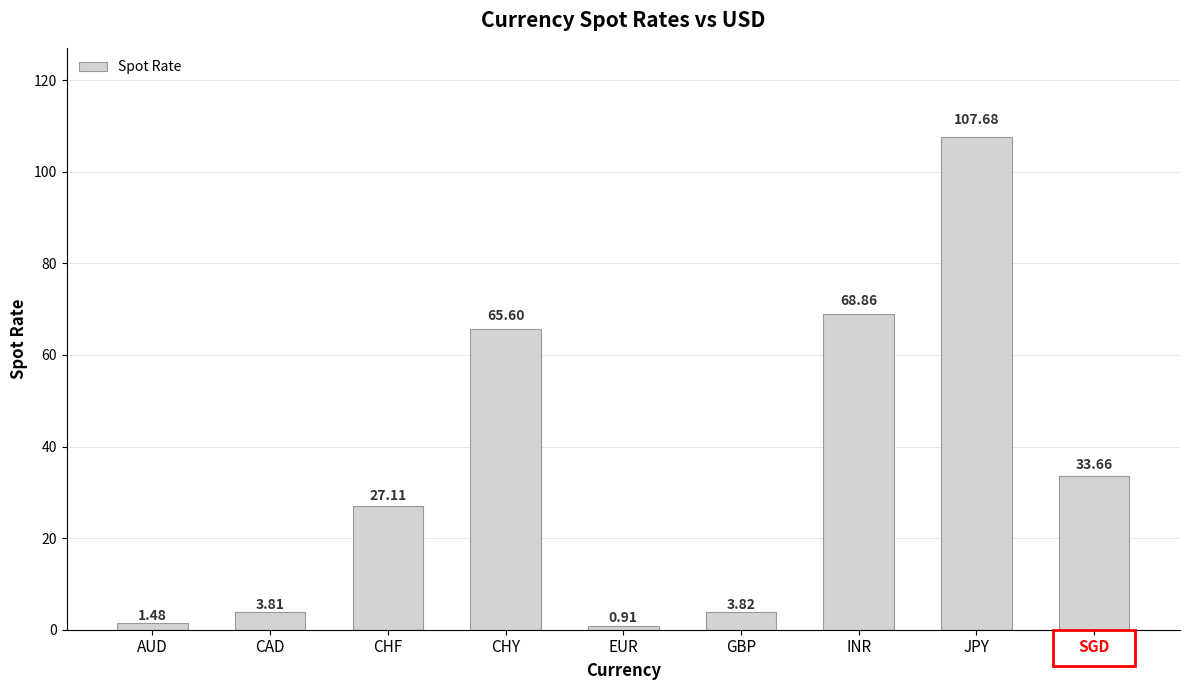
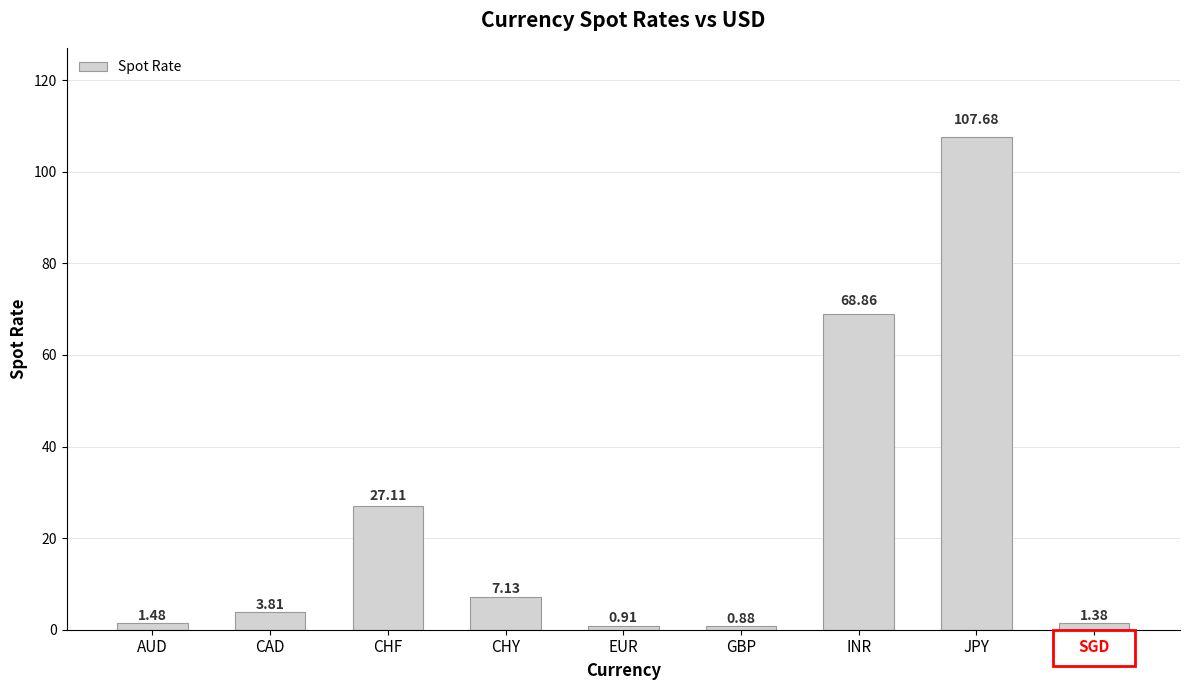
  {
    "AUD": 1.48,
    "CAD": 3.81,
    "CHF": 27.11,
-   "CHY": 65.60,
+   "CHY": 7.13,
    "EUR": 0.91,
-   "GBP": 3.82,
+   "GBP": 0.88,
    "INR": 68.86,
    "JPY": 107.68,
-   "SGD": 33.66
+   "SGD": 1.38
  }
